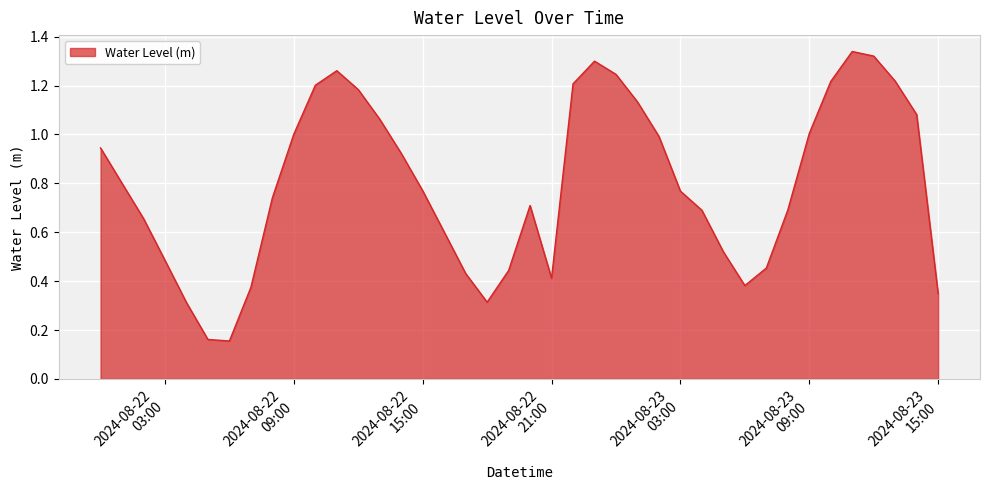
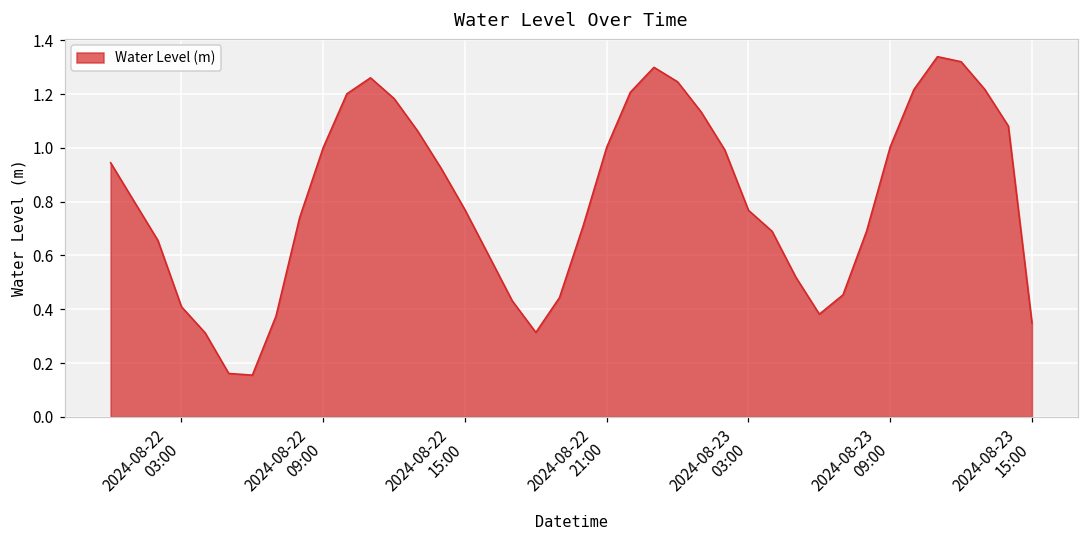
  {
-   "2024-08-22 03:00": 0.49,
+   "2024-08-22 03:00": 0.41,
    "2024-08-22 09:00": 1.00,
    "2024-08-22 15:00": 0.77,
-   "2024-08-22 21:00": 0.41,
+   "2024-08-22 21:00": 1.00,
    "2024-08-23 03:00": 0.77,
    "2024-08-23 09:00": 1.00,
    "2024-08-23 15:00": 0.35
  }
